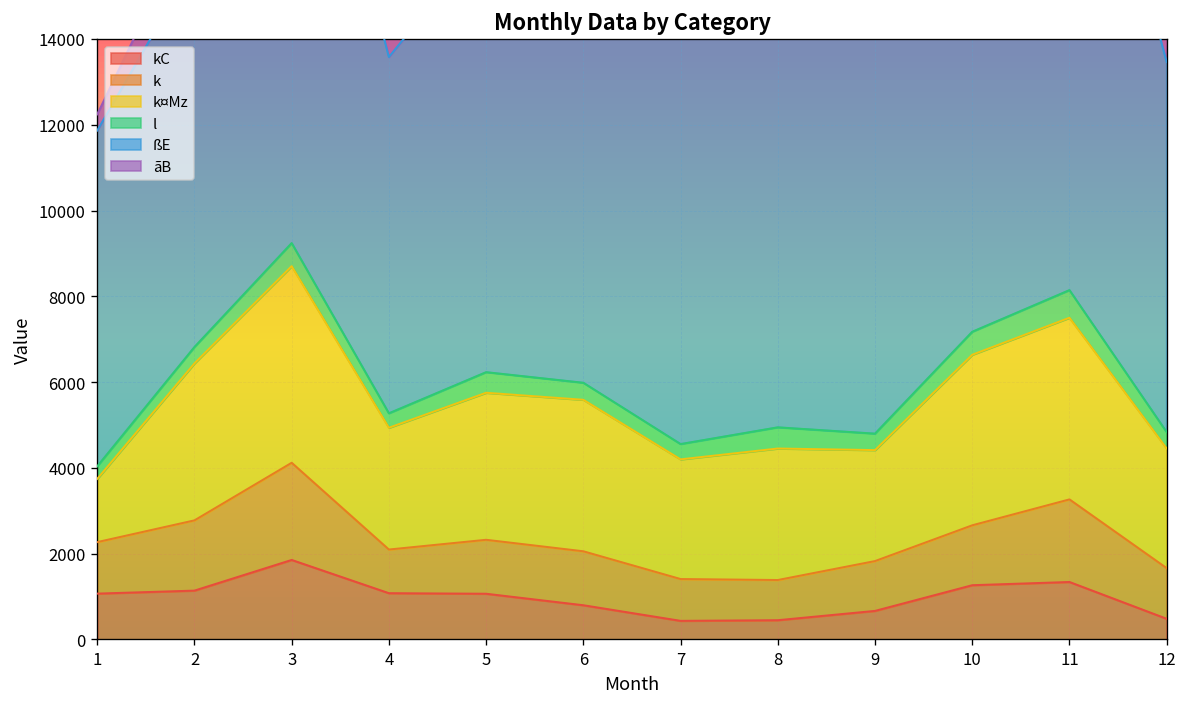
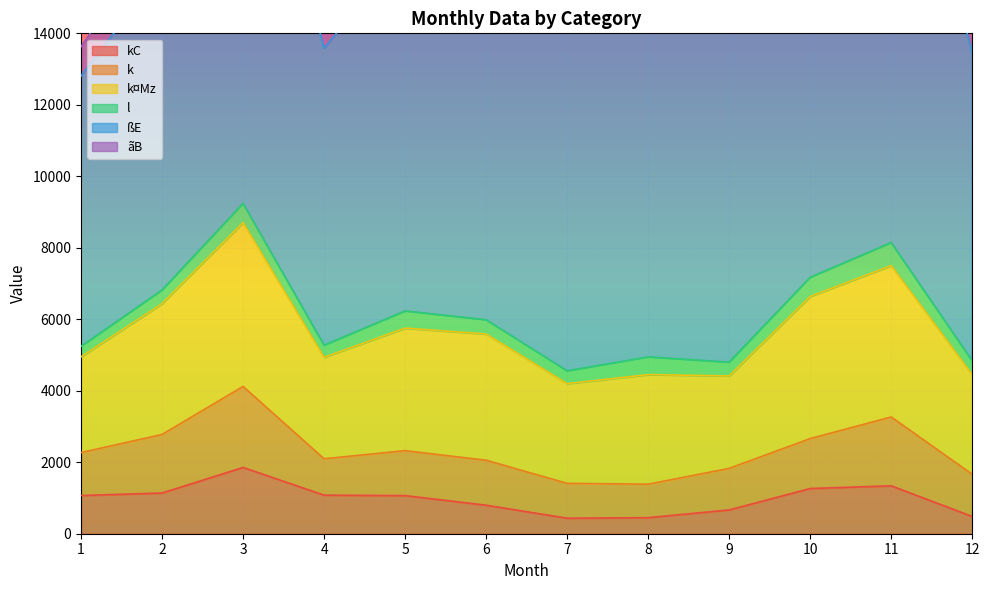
  {
    "k¤Mz": {
-     "1": 1500,
+     "1": 2700,
      "2": 3700,
      "3": 4600,
      "4": 2800,
      "5": 3400,
      "6": 3500,
      "7": 2800,
      "8": 3100,
      "9": 2600,
      "10": 4000,
      "11": 4200,
      "12": 2800
    },
    "l": {
      "1": 300,
      "2": 400,
      "3": 500,
      "4": 300,
      "5": 500,
      "6": 400,
      "7": 400,
      "8": 500,
      "9": 400,
      "10": 500,
      "11": 600,
      "12": 400
    },
    "ßE": {
-     "1": 7800,
+     "1": 7600,
      "4": 8300,
      "12": 8600
    },
    "ãB": {
-     "1": 400
+     "1": 800
    }
  }
